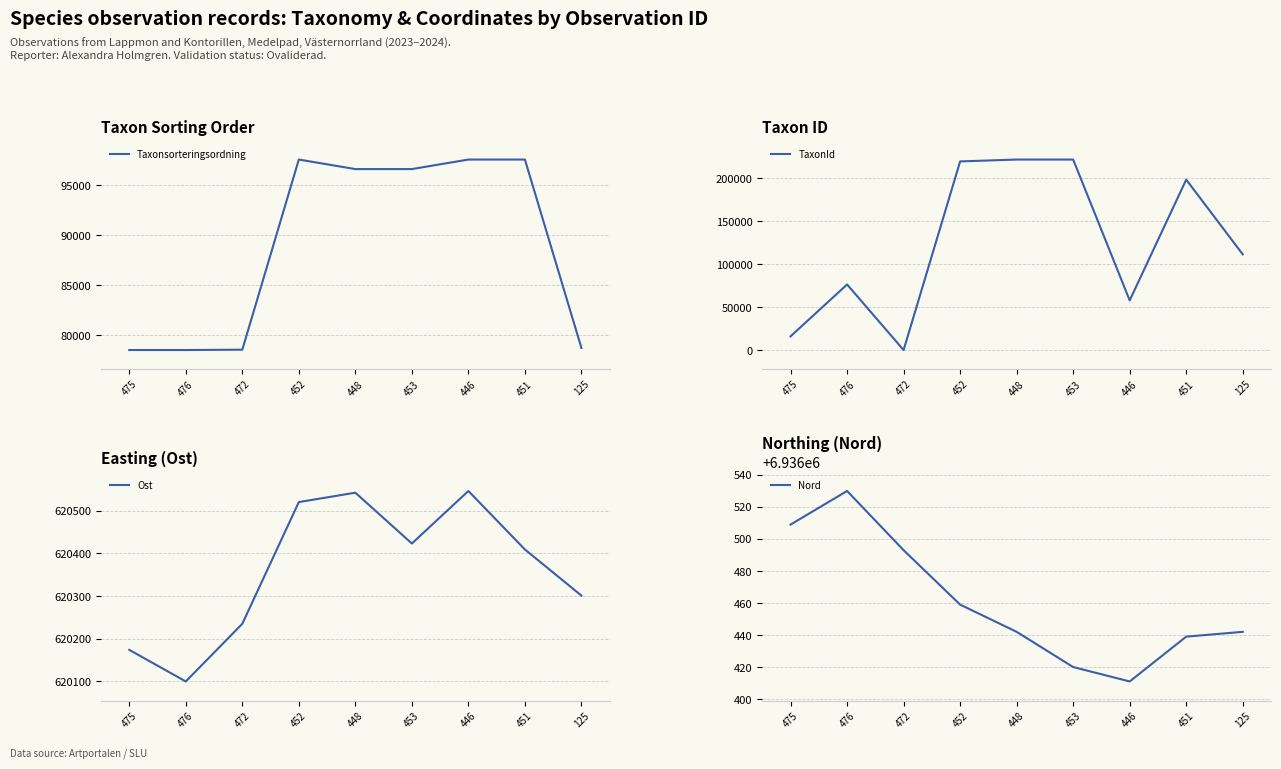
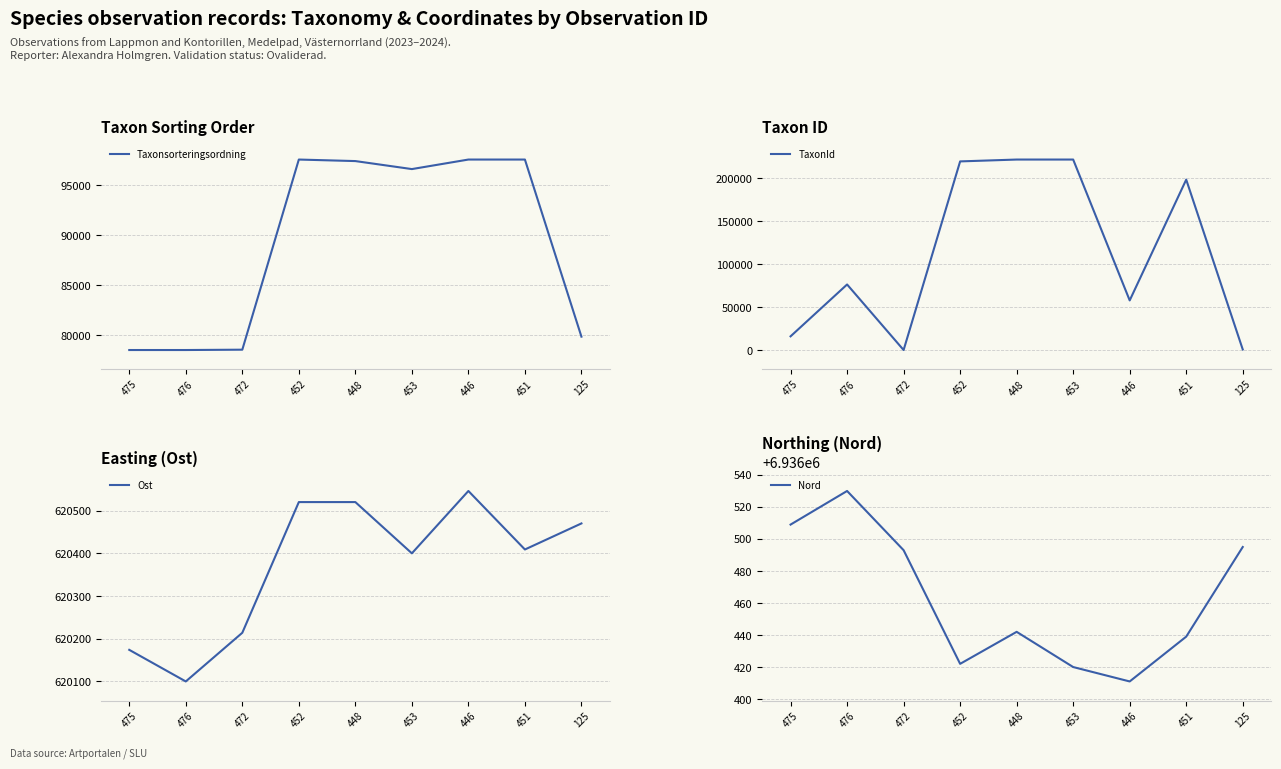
  {
    "Taxon Sorting Order": {
      "475": 79000,
      "476": 79000,
      "472": 79000,
      "452": 98000,
-     "448": 96600,
+     "448": 97400,
      "453": 97000,
      "446": 98000,
      "451": 98000,
-     "125": 79000
+     "125": 80000
    },
    "Taxon ID": {
      "475": 20000,
      "476": 80000,
      "472": 0,
      "452": 220000,
      "448": 220000,
      "453": 220000,
      "446": 60000,
      "451": 200000,
-     "125": 110000
+     "125": 0
    },
    "Easting (Ost)": {
      "475": 620170,
      "476": 620100,
-     "472": 620240,
+     "472": 620210,
      "452": 620520,
-     "448": 620540,
-     "453": 620420,
+     "448": 620520,
+     "453": 620400,
      "446": 620550,
      "451": 620410,
-     "125": 620300
+     "125": 620470
    },
    "Northing (Nord)": {
      "475": 6936509,
      "476": 6936530,
      "472": 6936493,
-     "452": 6936459,
+     "452": 6936422,
      "448": 6936442,
      "453": 6936420,
      "446": 6936411,
      "451": 6936439,
-     "125": 6936442
+     "125": 6936495
    }
  }
